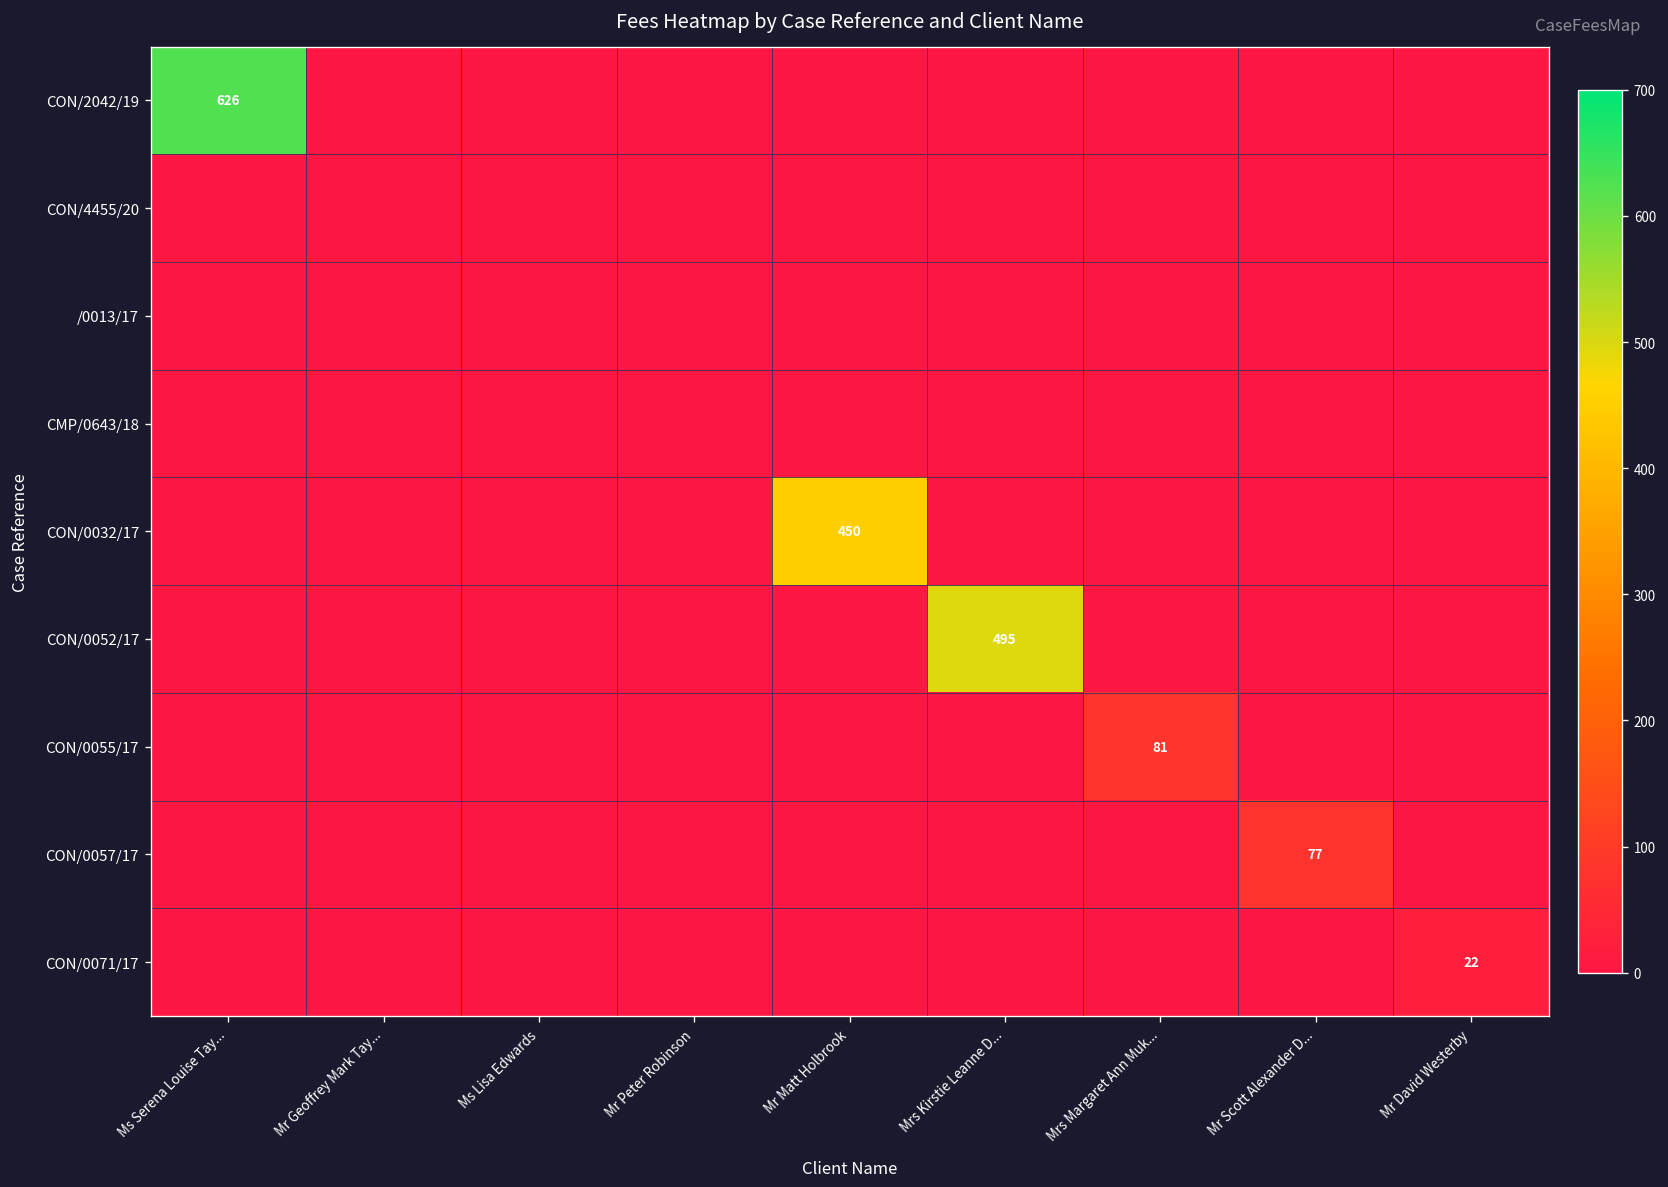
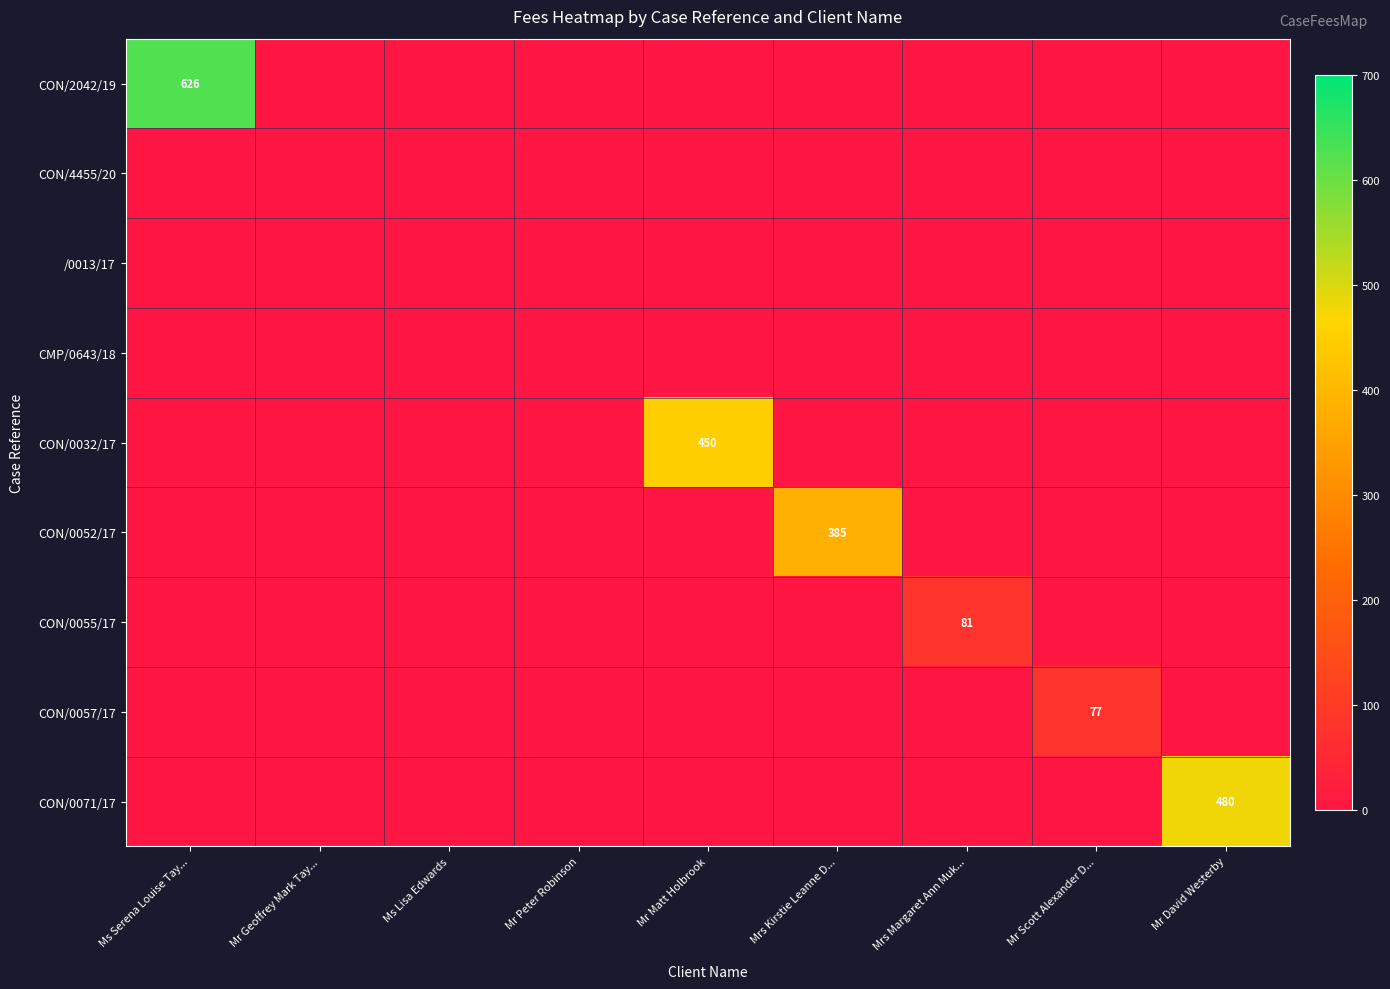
  {
    "CON/2042/19": {
      "Ms Serena Louise Tay...": 626
    },
    "CON/0032/17": {
      "Mr Matt Holbrook": 450
    },
    "CON/0052/17": {
-     "Mrs Kirstie Leanne D...": 495
+     "Mrs Kirstie Leanne D...": 385
    },
    "CON/0055/17": {
      "Mrs Margaret Ann Muk...": 81
    },
    "CON/0057/17": {
      "Mr Scott Alexander D...": 77
    },
    "CON/0071/17": {
-     "Mr David Westerby": 22
+     "Mr David Westerby": 480
    }
  }
